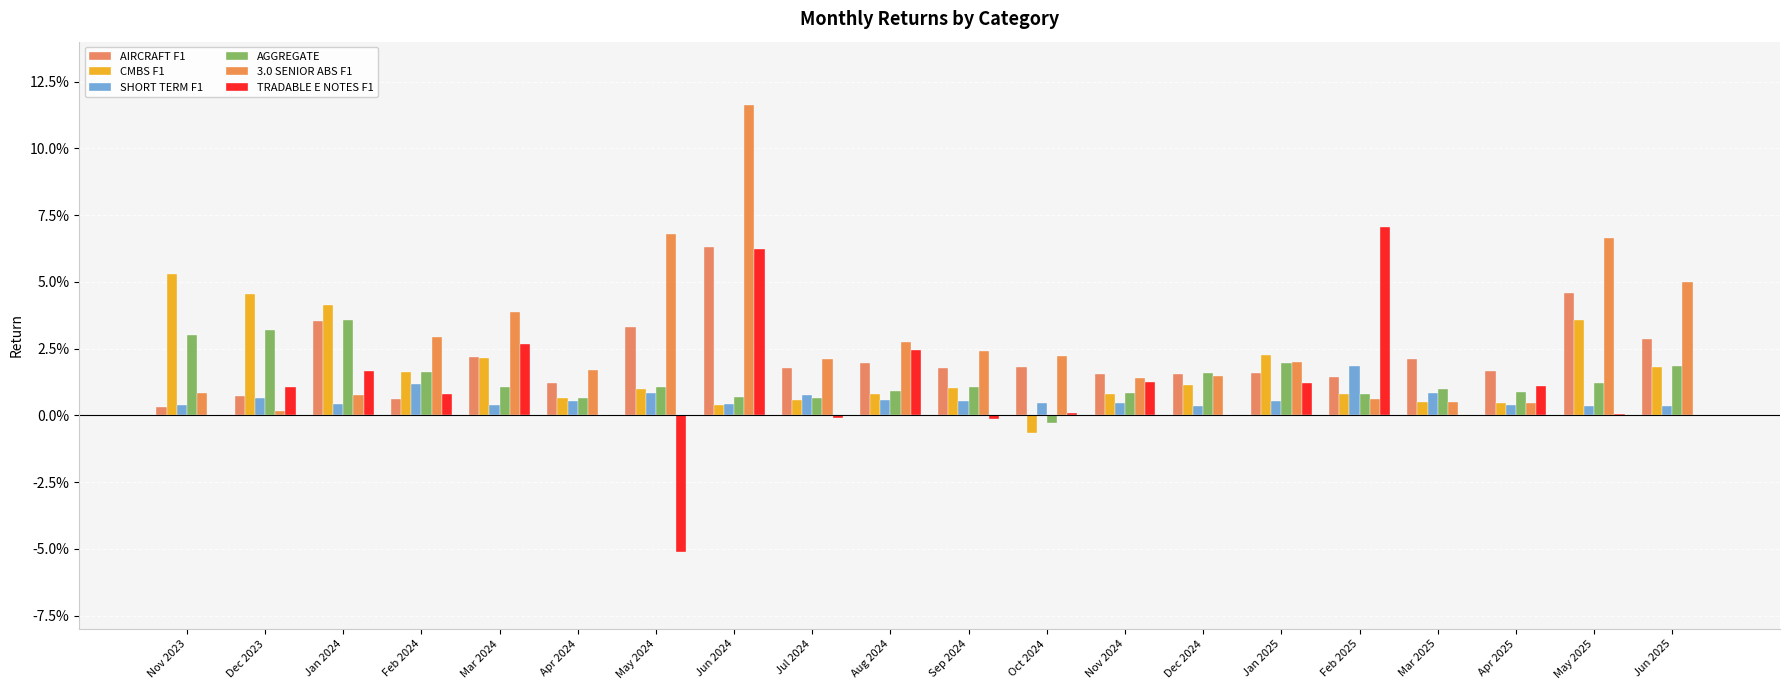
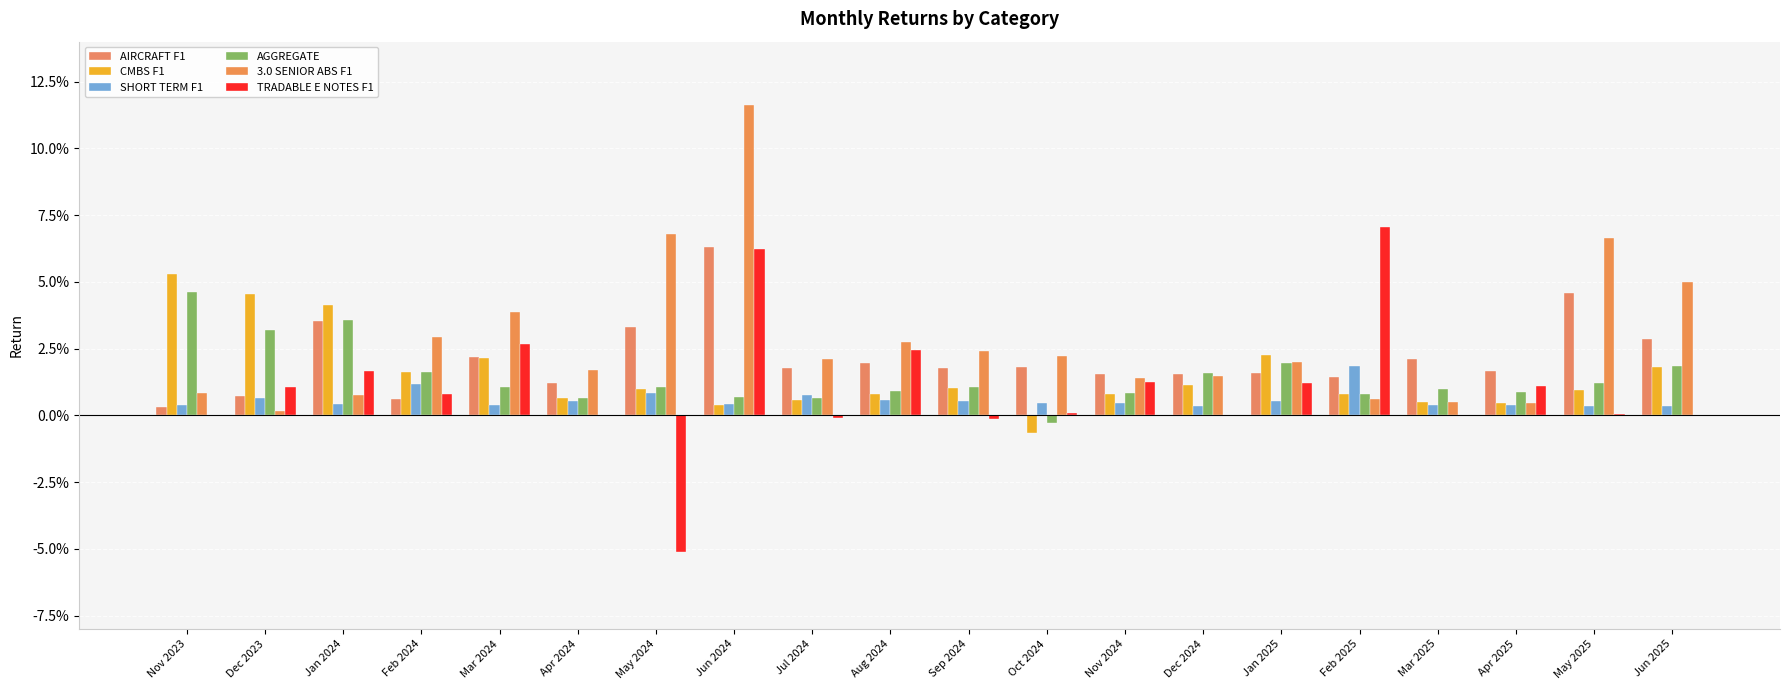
  {
    "CMBS F1": {
      "Nov 2023": "5.3%",
      "Dec 2023": "4.6%",
      "Jan 2024": "4.1%",
      "Feb 2024": "1.6%",
      "Mar 2024": "2.1%",
      "Apr 2024": "0.6%",
      "May 2024": "1.0%",
      "Jun 2024": "0.4%",
      "Jul 2024": "0.6%",
      "Aug 2024": "0.8%",
      "Sep 2024": "1.0%",
      "Oct 2024": "-0.6%",
      "Nov 2024": "0.8%",
      "Dec 2024": "1.1%",
      "Jan 2025": "2.3%",
      "Feb 2025": "0.8%",
      "Mar 2025": "0.5%",
      "Apr 2025": "0.5%",
-     "May 2025": "3.6%",
+     "May 2025": "1.0%",
      "Jun 2025": "1.8%"
    },
    "SHORT TERM F1": {
      "Nov 2023": "0.4%",
      "Dec 2023": "0.7%",
      "Jan 2024": "0.4%",
      "Feb 2024": "1.2%",
      "Mar 2024": "0.4%",
      "Apr 2024": "0.5%",
      "May 2024": "0.9%",
      "Jun 2024": "0.4%",
      "Jul 2024": "0.8%",
      "Aug 2024": "0.6%",
      "Sep 2024": "0.5%",
      "Oct 2024": "0.5%",
      "Nov 2024": "0.5%",
      "Dec 2024": "0.3%",
      "Jan 2025": "0.5%",
      "Feb 2025": "1.8%",
-     "Mar 2025": "0.8%",
+     "Mar 2025": "0.4%",
      "Apr 2025": "0.4%",
      "May 2025": "0.4%",
      "Jun 2025": "0.3%"
    },
    "AGGREGATE": {
-     "Nov 2023": "3.0%",
+     "Nov 2023": "4.6%",
      "Dec 2023": "3.2%",
      "Jan 2024": "3.6%",
      "Feb 2024": "1.6%",
      "Mar 2024": "1.1%",
      "Apr 2024": "0.7%",
      "May 2024": "1.1%",
      "Jun 2024": "0.7%",
      "Jul 2024": "0.6%",
      "Aug 2024": "0.9%",
      "Sep 2024": "1.0%",
      "Oct 2024": "-0.3%",
      "Nov 2024": "0.8%",
      "Dec 2024": "1.6%",
      "Jan 2025": "2.0%",
      "Feb 2025": "0.8%",
      "Mar 2025": "1.0%",
      "Apr 2025": "0.9%",
      "May 2025": "1.2%",
      "Jun 2025": "1.8%"
    },
    "TRADABLE E NOTES F1": {
      "Nov 2023": "0.0%",
      "Dec 2023": "1.0%",
      "Jan 2024": "1.7%",
      "Feb 2024": "0.8%",
      "Mar 2024": "2.7%",
      "May 2024": "-5.1%",
      "Jun 2024": "6.2%",
      "Jul 2024": "-0.1%",
      "Aug 2024": "2.4%",
      "Sep 2024": "-0.1%",
      "Nov 2024": "1.3%",
      "Jan 2025": "1.2%",
      "Feb 2025": "7.0%",
      "Apr 2025": "1.1%"
    }
  }
